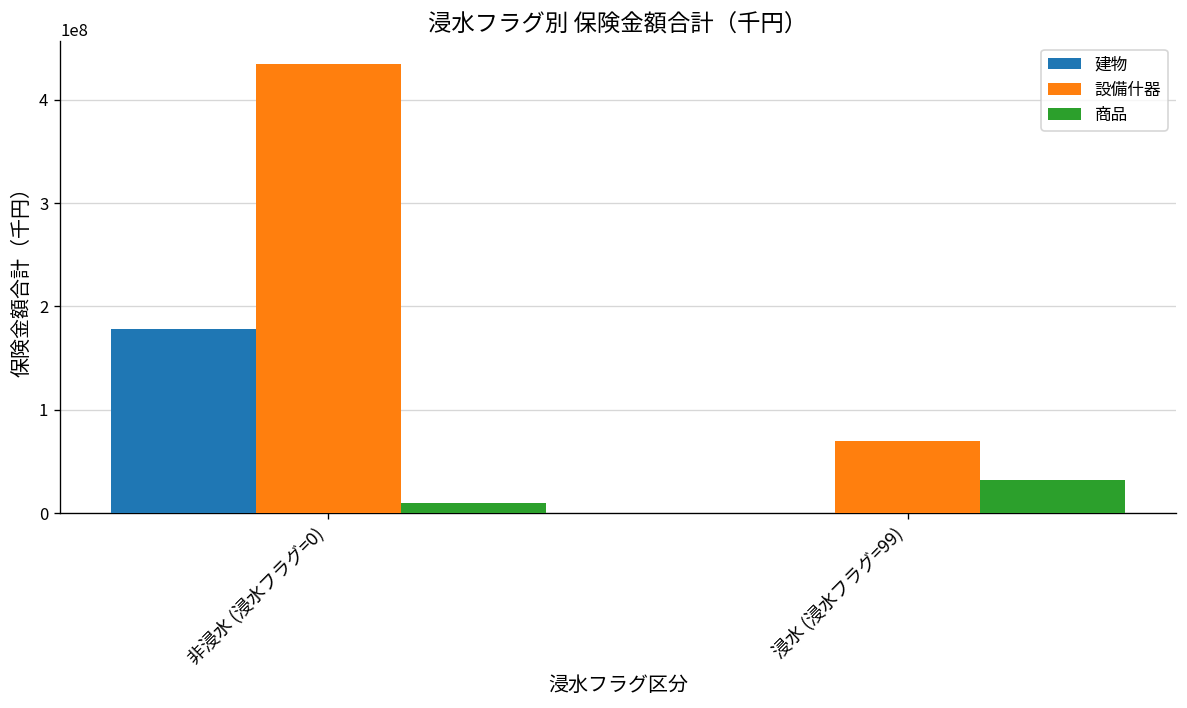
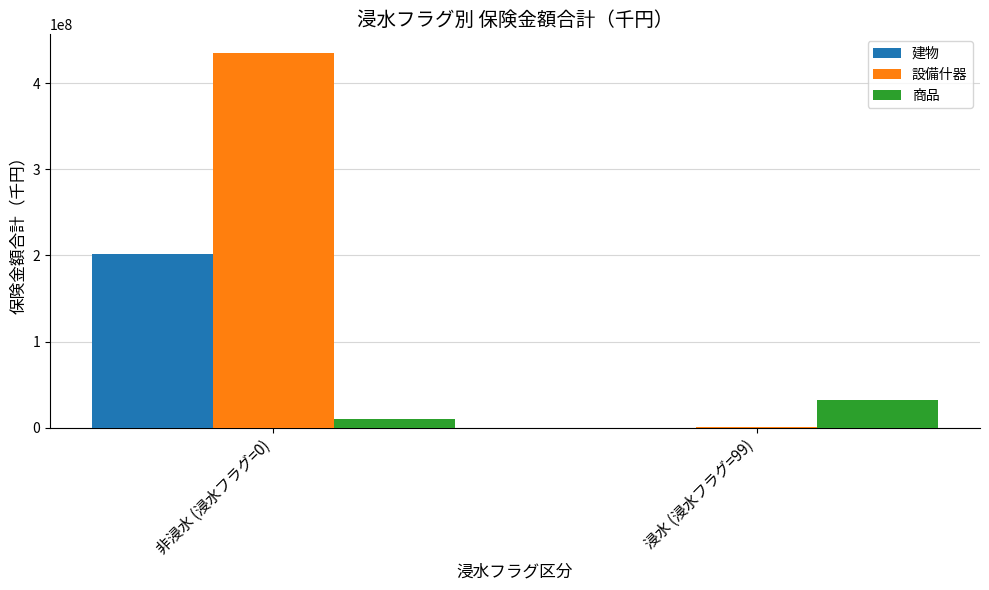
  {
    "建物": {
-     "非浸水 (浸水フラグ=0)": 180000000,
+     "非浸水 (浸水フラグ=0)": 200000000,
      "浸水 (浸水フラグ=99)": 0
    },
    "設備什器": {
      "非浸水 (浸水フラグ=0)": 430000000,
-     "浸水 (浸水フラグ=99)": 70000000
+     "浸水 (浸水フラグ=99)": 0
    },
    "商品": {
      "非浸水 (浸水フラグ=0)": 10000000,
      "浸水 (浸水フラグ=99)": 30000000
    }
  }
